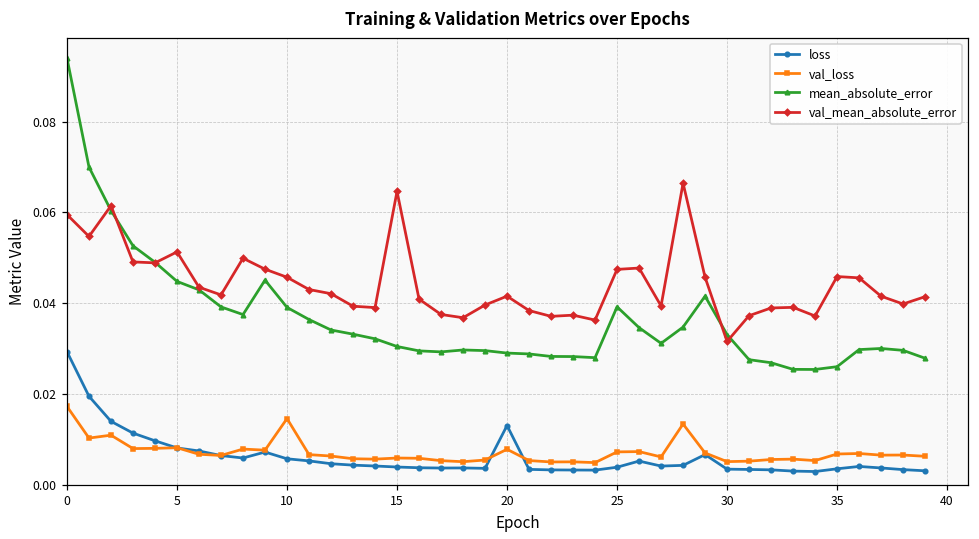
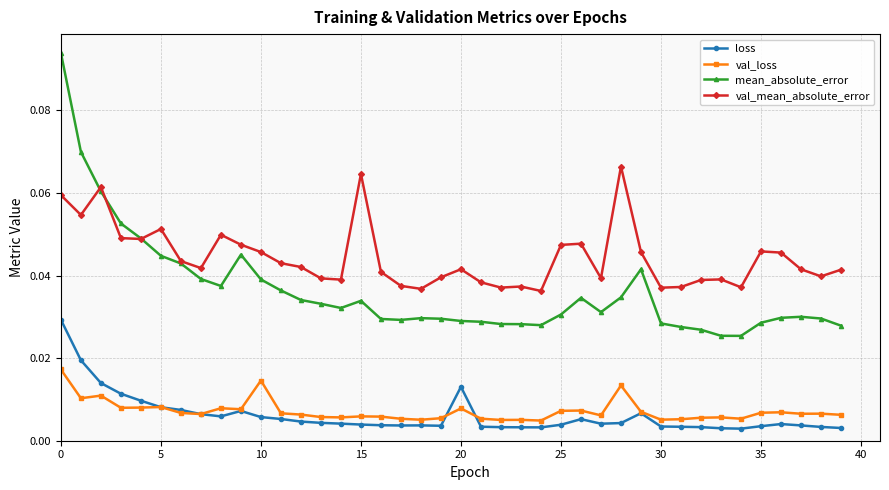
  {
    "loss": {
      "0": 0.029,
      "10": 0.006,
      "15": 0.004,
      "20": 0.013,
      "25": 0.004,
      "30": 0.003,
      "35": 0.004
    },
    "val_loss": {
      "0": 0.017,
      "10": 0.015,
      "15": 0.006,
      "20": 0.008,
      "25": 0.007,
      "30": 0.005,
      "35": 0.007
    },
    "mean_absolute_error": {
      "0": 0.094,
      "5": 0.045,
      "10": 0.039,
-     "15": 0.030,
+     "15": 0.034,
      "20": 0.029,
-     "25": 0.039,
-     "30": 0.033,
-     "35": 0.026
+     "25": 0.031,
+     "30": 0.028,
+     "35": 0.029
    },
    "val_mean_absolute_error": {
      "0": 0.060,
      "5": 0.051,
      "10": 0.046,
      "15": 0.065,
      "20": 0.042,
      "25": 0.047,
-     "30": 0.032,
+     "30": 0.037,
      "35": 0.046
    }
  }
